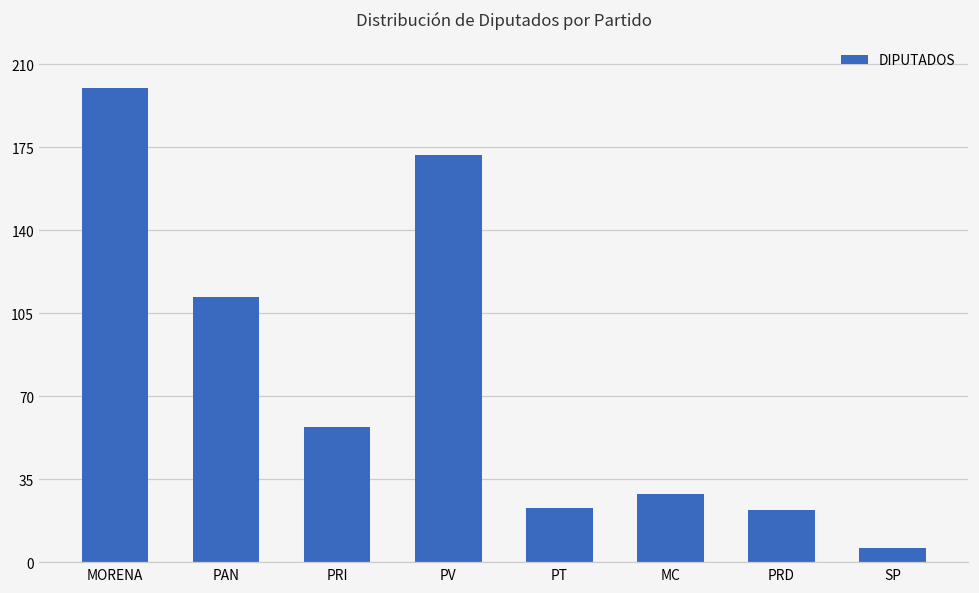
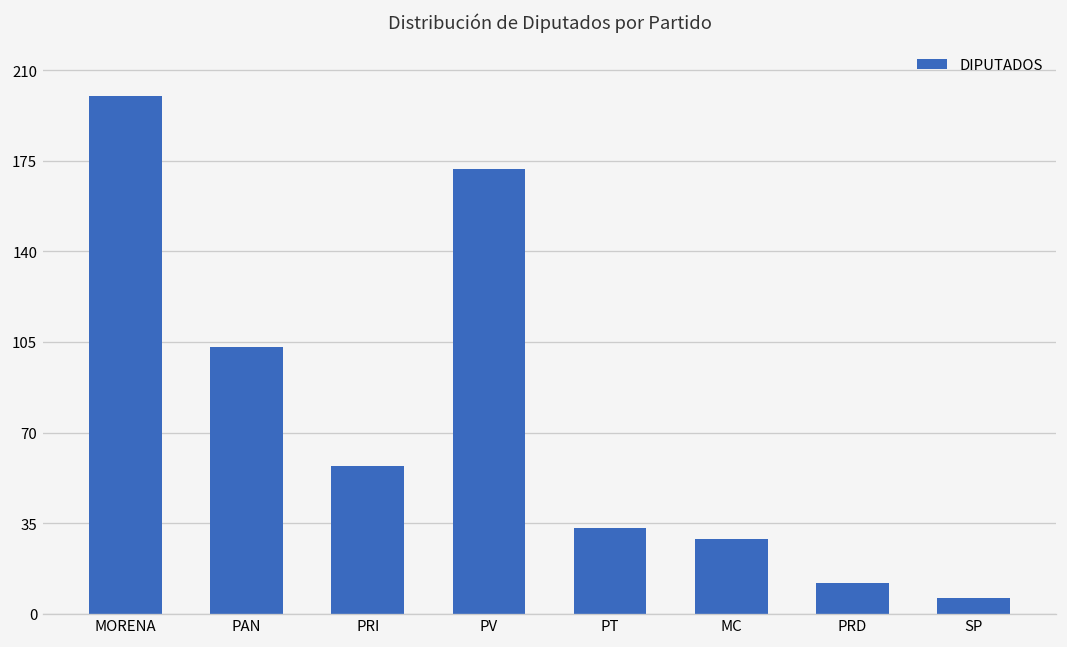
  {
    "MORENA": 200,
-   "PAN": 112,
+   "PAN": 103,
    "PRI": 57,
    "PV": 172,
-   "PT": 23,
+   "PT": 33,
    "MC": 29,
-   "PRD": 22,
+   "PRD": 12,
    "SP": 6
  }
